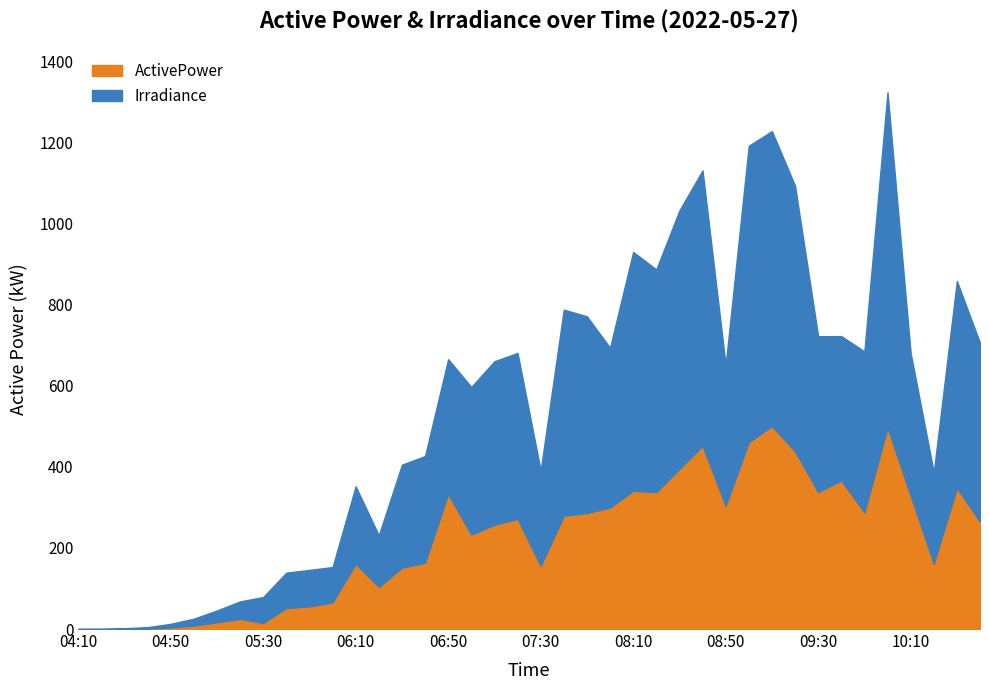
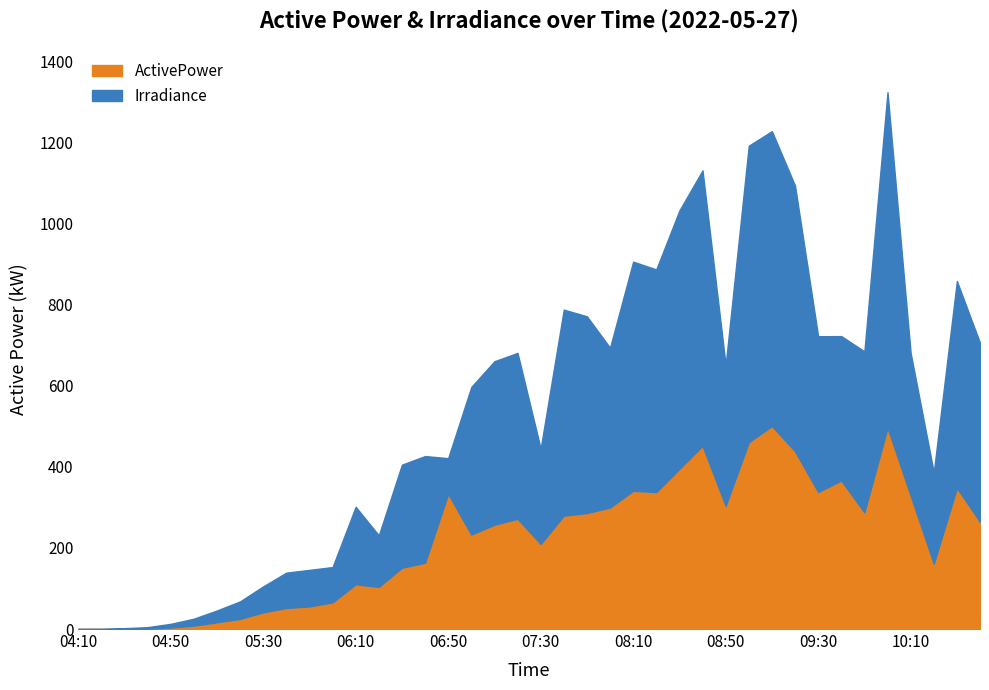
  {
    "ActivePower": {
-     "05:30": 10,
-     "06:10": 160,
-     "07:30": 160
+     "05:30": 40,
+     "06:10": 110,
+     "07:30": 210
    },
    "Irradiance": {
      "04:50": 10,
      "05:30": 60,
      "06:10": 190,
-     "06:50": 330,
+     "06:50": 90,
      "07:30": 240,
-     "08:10": 590,
+     "08:10": 570,
      "08:50": 350,
      "09:30": 380,
      "10:10": 350
    }
  }
